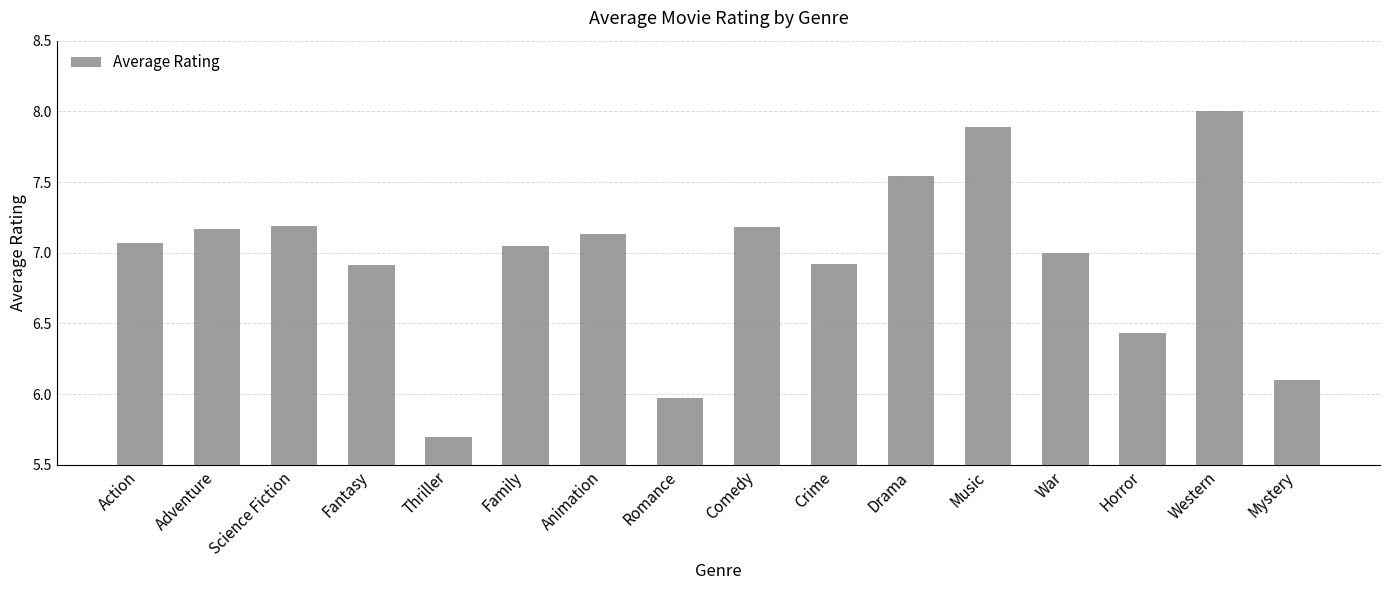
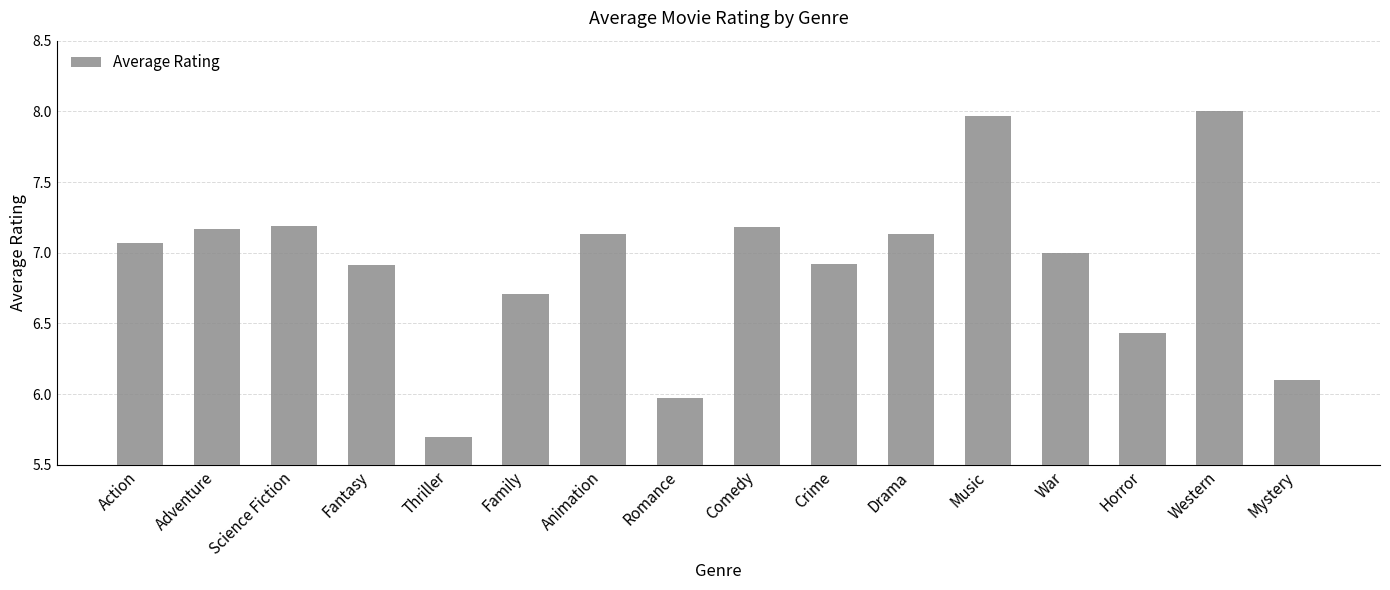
  {
    "Action": 7.07,
    "Adventure": 7.17,
    "Science Fiction": 7.19,
    "Fantasy": 6.91,
    "Thriller": 5.70,
-   "Family": 7.05,
+   "Family": 6.71,
    "Animation": 7.13,
    "Romance": 5.97,
    "Comedy": 7.18,
    "Crime": 6.92,
-   "Drama": 7.54,
-   "Music": 7.89,
+   "Drama": 7.13,
+   "Music": 7.97,
    "War": 7.00,
    "Horror": 6.43,
    "Western": 8.00,
    "Mystery": 6.10
  }
